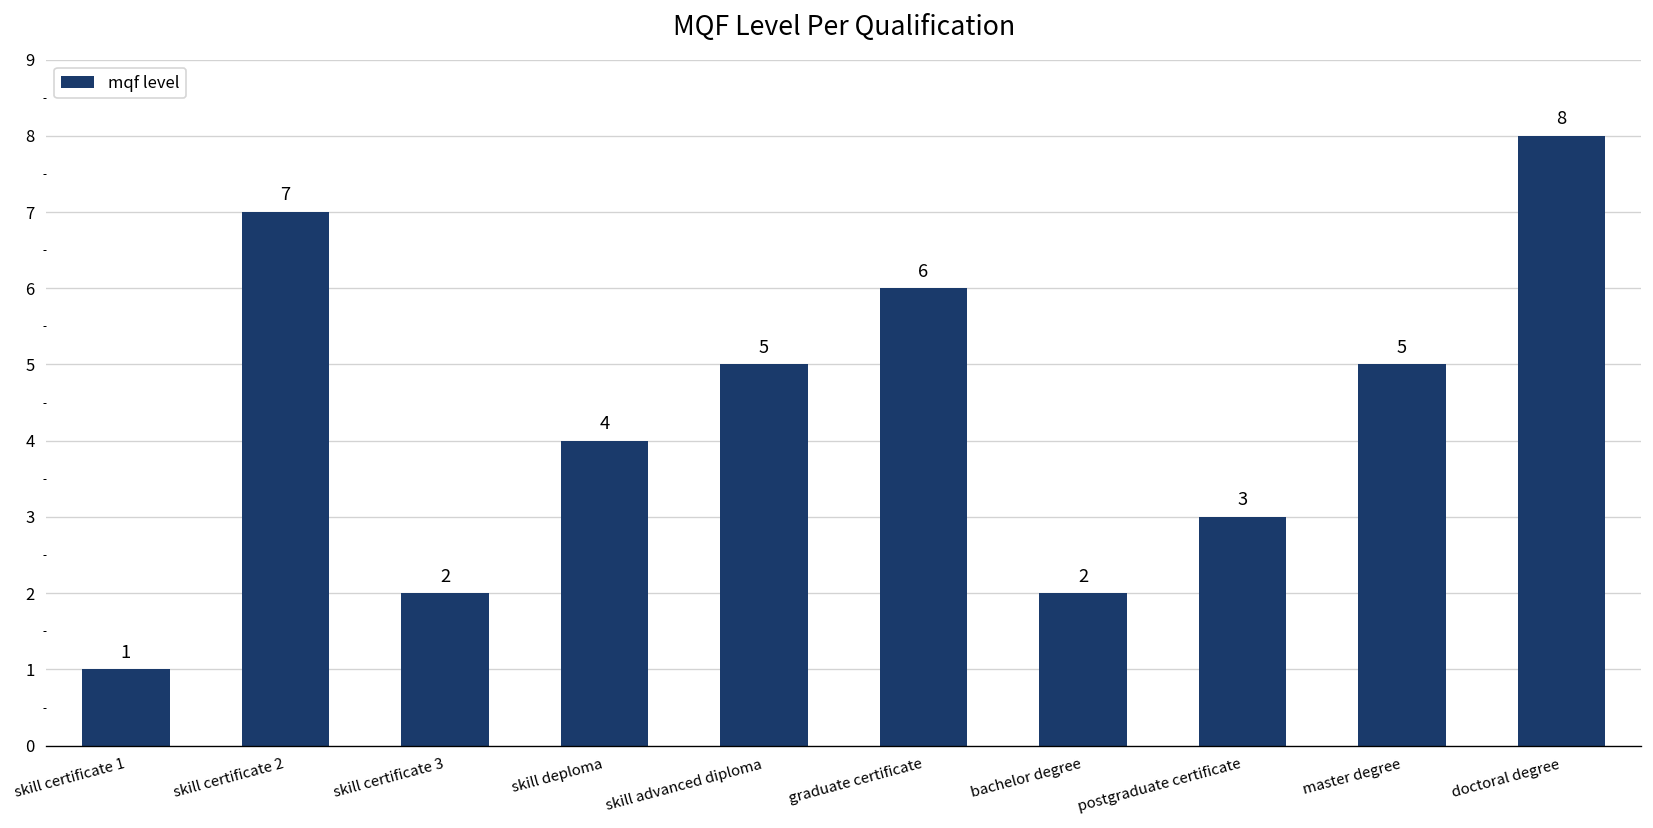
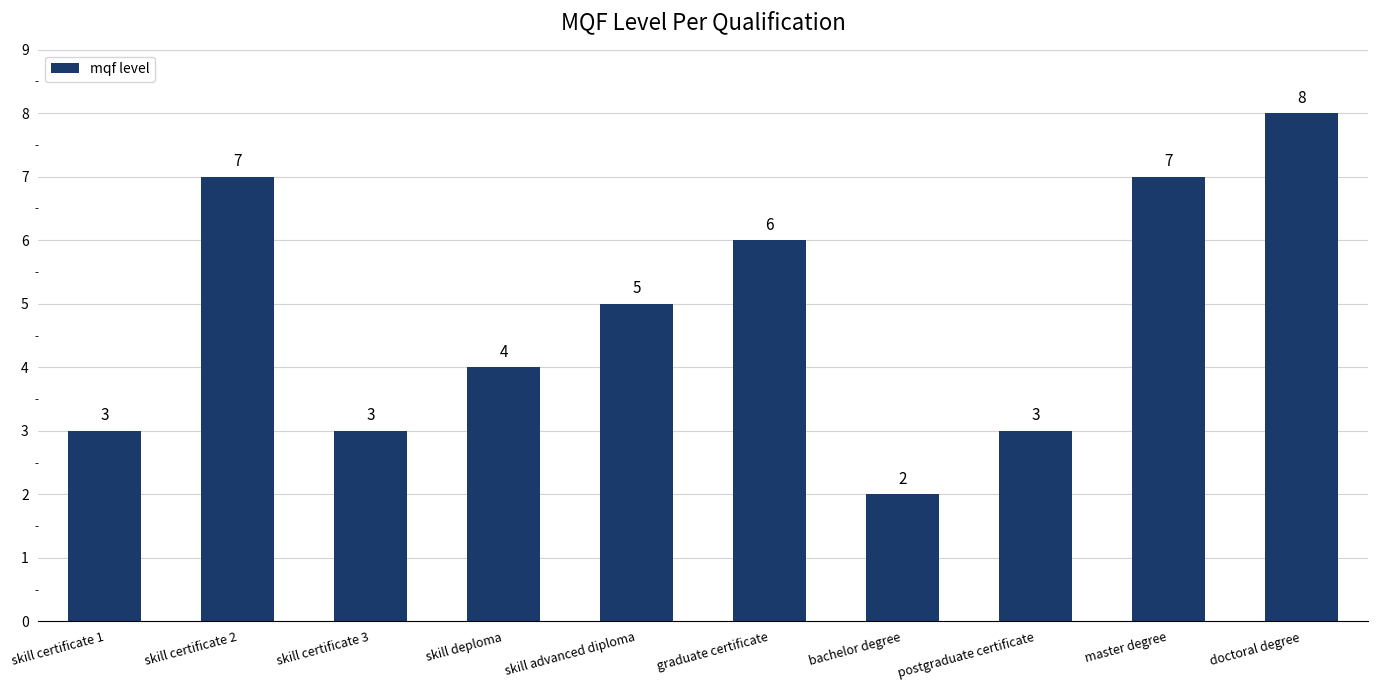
  {
-   "skill certificate 1": 1,
+   "skill certificate 1": 3,
    "skill certificate 2": 7,
-   "skill certificate 3": 2,
+   "skill certificate 3": 3,
    "skill deploma": 4,
    "skill advanced diploma": 5,
    "graduate certificate": 6,
    "bachelor degree": 2,
    "postgraduate certificate": 3,
-   "master degree": 5,
+   "master degree": 7,
    "doctoral degree": 8
  }
